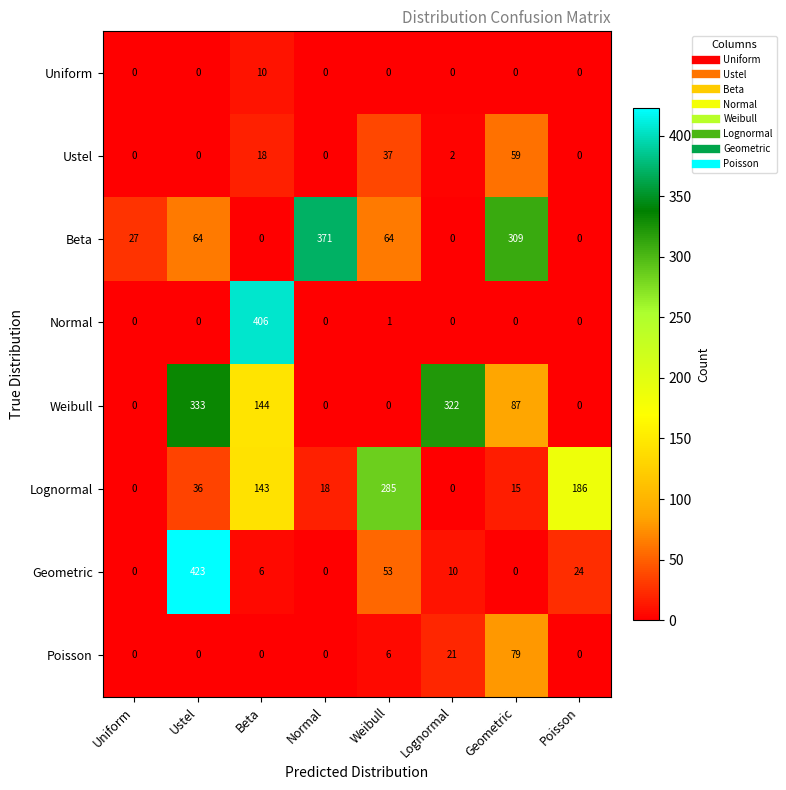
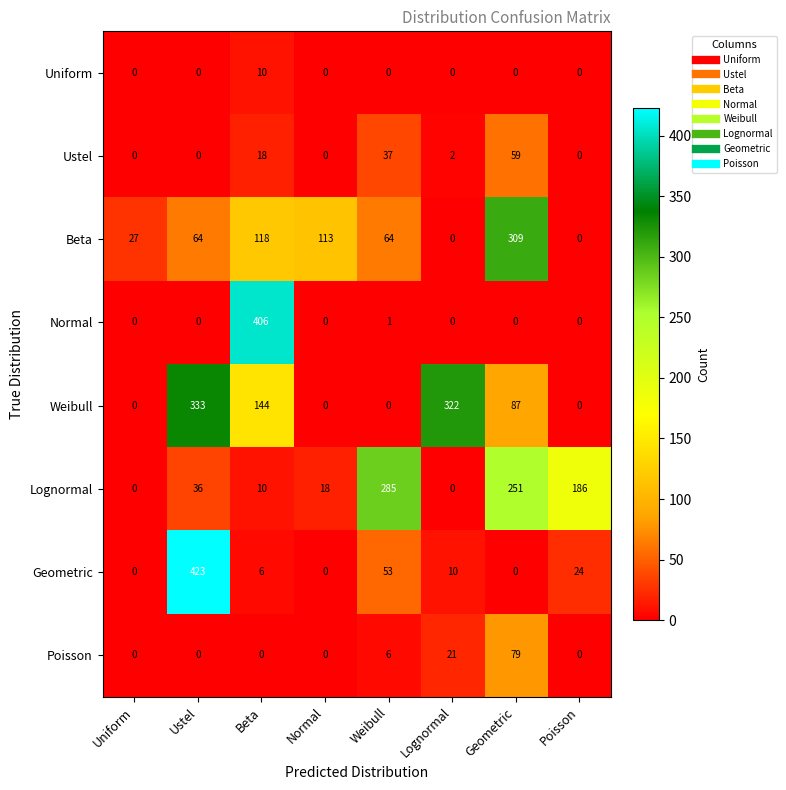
  {
    "Uniform": {
      "Uniform": 0,
      "Ustel": 0,
      "Beta": 10,
      "Normal": 0,
      "Weibull": 0,
      "Lognormal": 0,
      "Geometric": 0,
      "Poisson": 0
    },
    "Ustel": {
      "Uniform": 0,
      "Ustel": 0,
      "Beta": 18,
      "Normal": 0,
      "Weibull": 37,
      "Lognormal": 2,
      "Geometric": 59,
      "Poisson": 0
    },
    "Beta": {
      "Uniform": 27,
      "Ustel": 64,
-     "Beta": 0,
-     "Normal": 371,
+     "Beta": 118,
+     "Normal": 113,
      "Weibull": 64,
      "Lognormal": 0,
      "Geometric": 309,
      "Poisson": 0
    },
    "Normal": {
      "Uniform": 0,
      "Ustel": 0,
      "Beta": 406,
      "Normal": 0,
      "Weibull": 1,
      "Lognormal": 0,
      "Geometric": 0,
      "Poisson": 0
    },
    "Weibull": {
      "Uniform": 0,
      "Ustel": 333,
      "Beta": 144,
      "Normal": 0,
      "Weibull": 0,
      "Lognormal": 322,
      "Geometric": 87,
      "Poisson": 0
    },
    "Lognormal": {
      "Uniform": 0,
      "Ustel": 36,
-     "Beta": 143,
+     "Beta": 10,
      "Normal": 18,
      "Weibull": 285,
      "Lognormal": 0,
-     "Geometric": 15,
+     "Geometric": 251,
      "Poisson": 186
    },
    "Geometric": {
      "Uniform": 0,
      "Ustel": 423,
      "Beta": 6,
      "Normal": 0,
      "Weibull": 53,
      "Lognormal": 10,
      "Geometric": 0,
      "Poisson": 24
    },
    "Poisson": {
      "Uniform": 0,
      "Ustel": 0,
      "Beta": 0,
      "Normal": 0,
      "Weibull": 6,
      "Lognormal": 21,
      "Geometric": 79,
      "Poisson": 0
    }
  }
